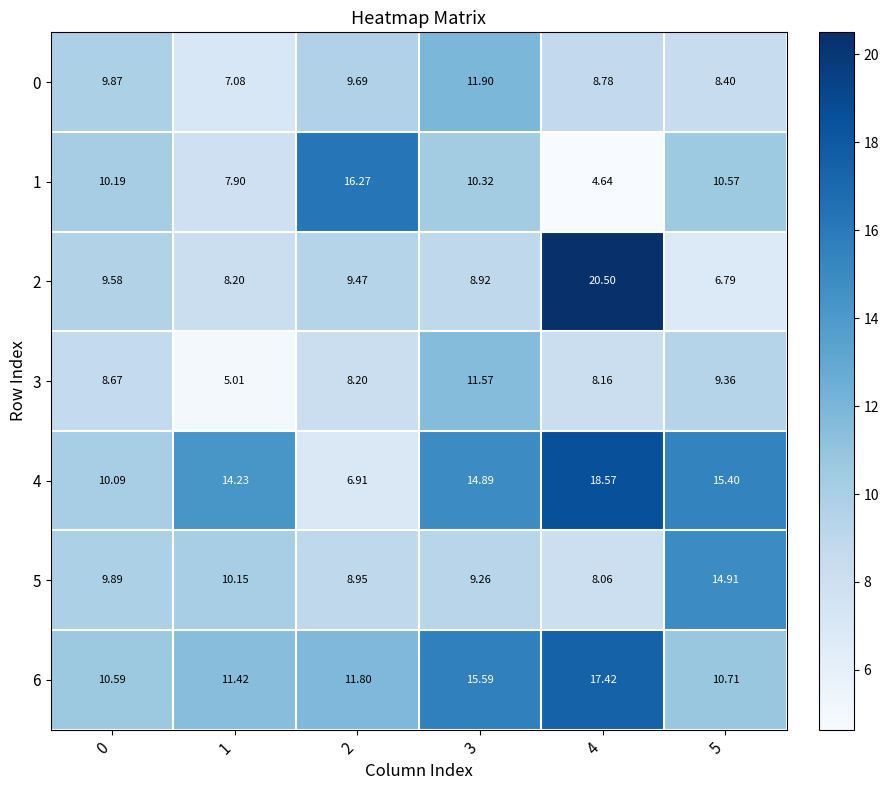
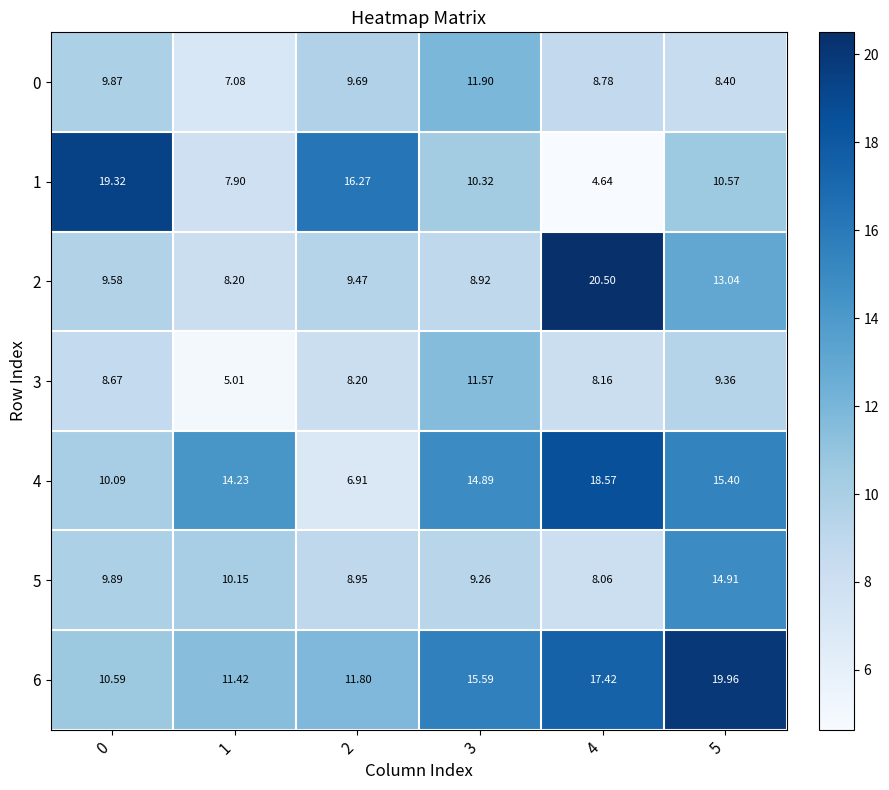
  {
    "0": {
      "0": 9.87,
      "1": 7.08,
      "2": 9.69,
      "3": 11.90,
      "4": 8.78,
      "5": 8.40
    },
    "1": {
-     "0": 10.19,
+     "0": 19.32,
      "1": 7.90,
      "2": 16.27,
      "3": 10.32,
      "4": 4.64,
      "5": 10.57
    },
    "2": {
      "0": 9.58,
      "1": 8.20,
      "2": 9.47,
      "3": 8.92,
      "4": 20.50,
-     "5": 6.79
+     "5": 13.04
    },
    "3": {
      "0": 8.67,
      "1": 5.01,
      "2": 8.20,
      "3": 11.57,
      "4": 8.16,
      "5": 9.36
    },
    "4": {
      "0": 10.09,
      "1": 14.23,
      "2": 6.91,
      "3": 14.89,
      "4": 18.57,
      "5": 15.40
    },
    "5": {
      "0": 9.89,
      "1": 10.15,
      "2": 8.95,
      "3": 9.26,
      "4": 8.06,
      "5": 14.91
    },
    "6": {
      "0": 10.59,
      "1": 11.42,
      "2": 11.80,
      "3": 15.59,
      "4": 17.42,
-     "5": 10.71
+     "5": 19.96
    }
  }
